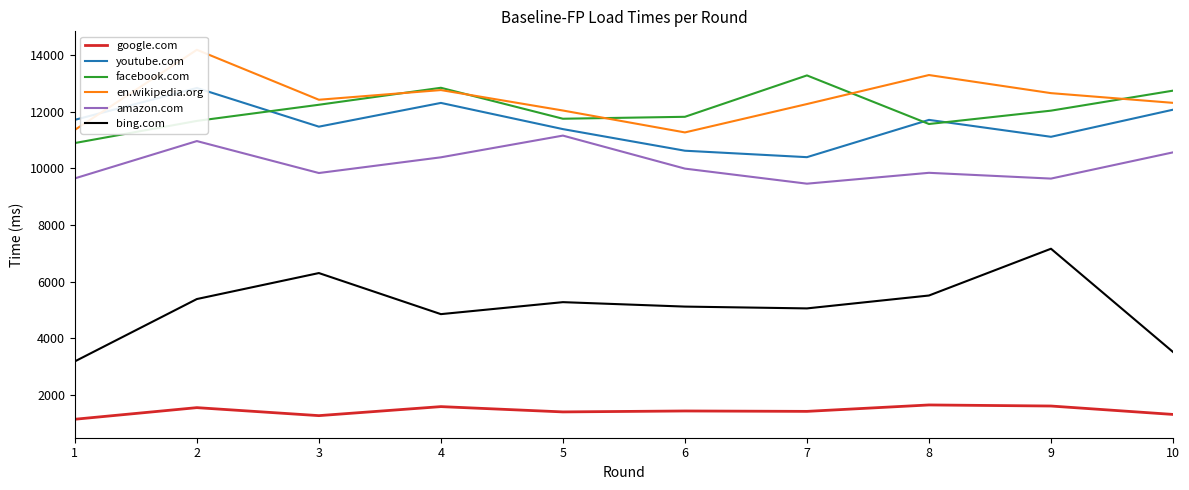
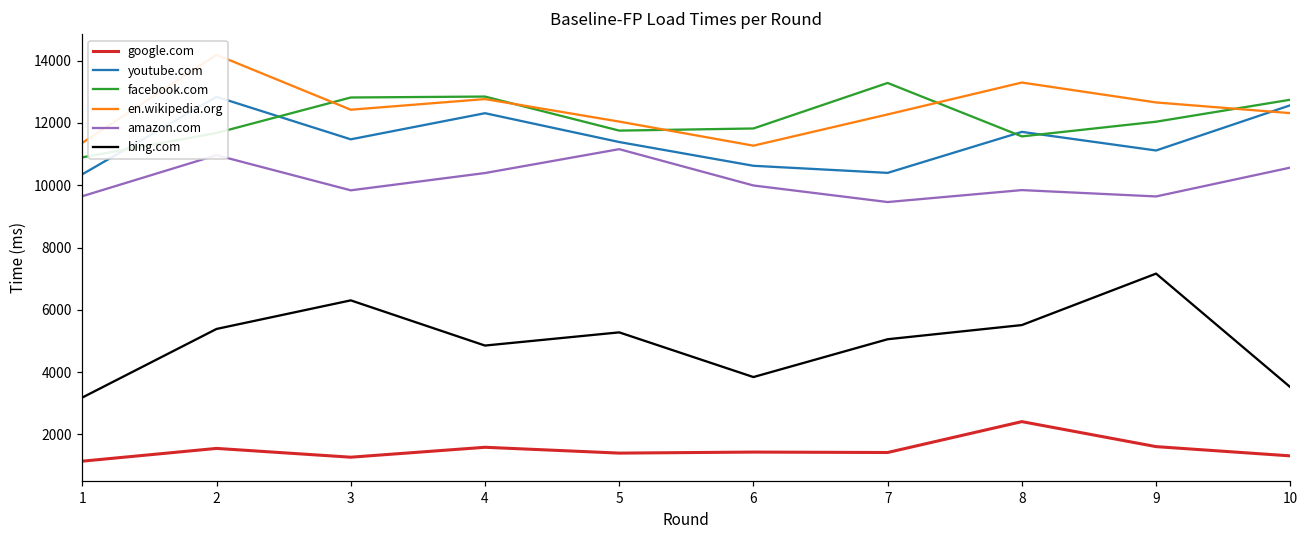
  {
    "google.com": {
      "1": 1100,
      "2": 1600,
      "3": 1300,
      "4": 1600,
      "5": 1400,
      "6": 1400,
      "7": 1400,
-     "8": 1600,
+     "8": 2400,
      "9": 1600,
      "10": 1300
    },
    "youtube.com": {
-     "1": 11700,
+     "1": 10400,
      "3": 11500,
      "4": 12300,
      "5": 11400,
      "6": 10600,
      "7": 10400,
      "8": 11700,
      "9": 11100,
-     "10": 12100
+     "10": 12600
    },
    "facebook.com": {
      "1": 10900,
-     "3": 12200,
+     "3": 12800,
      "5": 11800,
      "6": 11800,
      "7": 13300,
      "8": 11600,
      "9": 12000,
      "10": 12700
    },
    "en.wikipedia.org": {
      "1": 11400,
      "3": 12400,
      "5": 12000,
      "6": 11300,
      "7": 12300,
      "8": 13300,
      "9": 12700,
      "10": 12300
    },
    "amazon.com": {
      "1": 9600,
      "2": 11000,
      "3": 9800,
      "4": 10400,
      "5": 11200,
      "6": 10000,
      "7": 9500,
      "8": 9800,
      "9": 9600,
      "10": 10600
    },
    "bing.com": {
      "1": 3200,
      "2": 5400,
      "3": 6300,
      "4": 4900,
      "5": 5300,
-     "6": 5100,
+     "6": 3800,
      "7": 5100,
      "8": 5500,
      "9": 7200,
      "10": 3500
    }
  }
